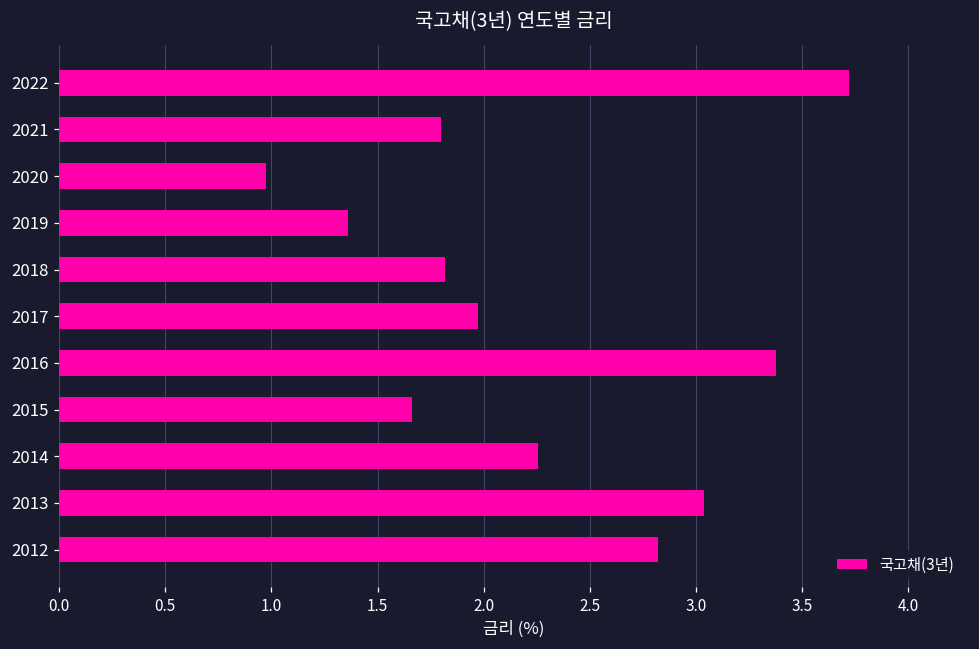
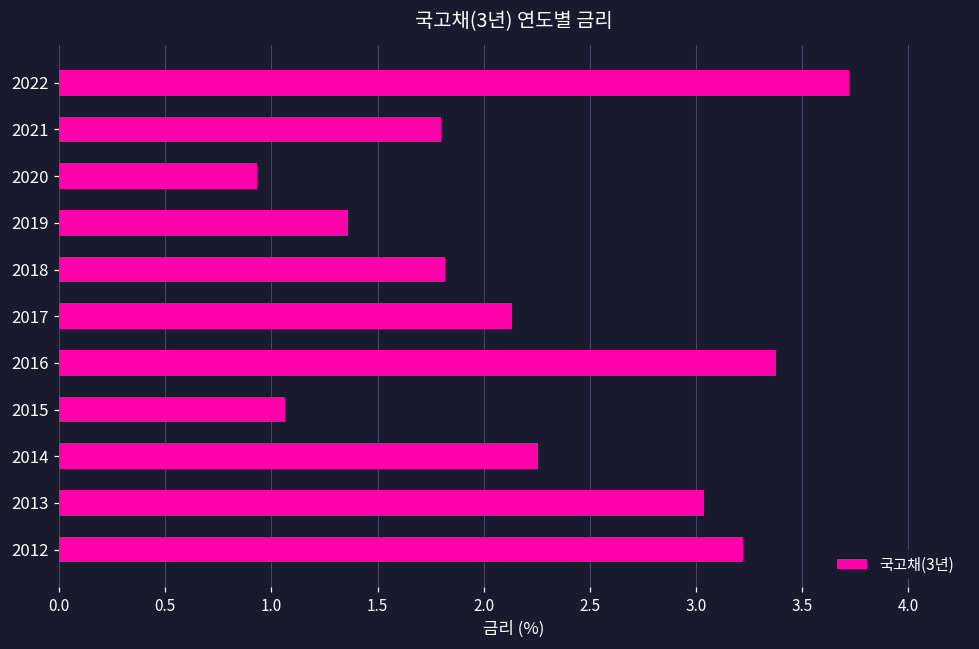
  {
    "2022": 3.72,
    "2021": 1.80,
-   "2020": 0.98,
+   "2020": 0.93,
    "2019": 1.36,
    "2018": 1.82,
-   "2017": 1.97,
+   "2017": 2.14,
    "2016": 3.38,
-   "2015": 1.66,
+   "2015": 1.07,
    "2014": 2.25,
    "2013": 3.04,
-   "2012": 2.82
+   "2012": 3.22
  }
